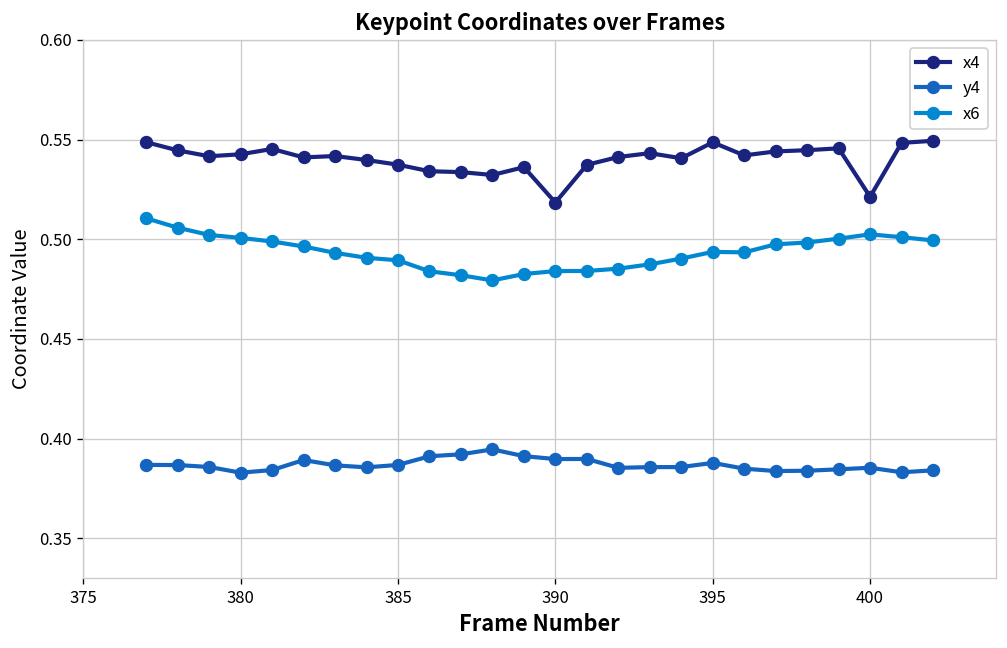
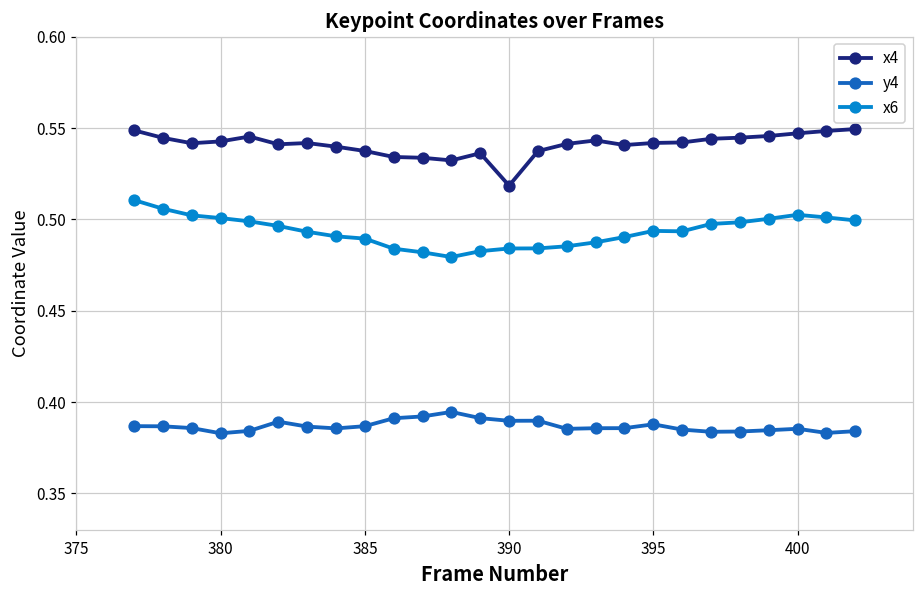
  {
    "x4": {
      "380": 0.543,
      "385": 0.537,
      "390": 0.518,
-     "395": 0.549,
-     "400": 0.521
+     "395": 0.542,
+     "400": 0.547
    }
  }
